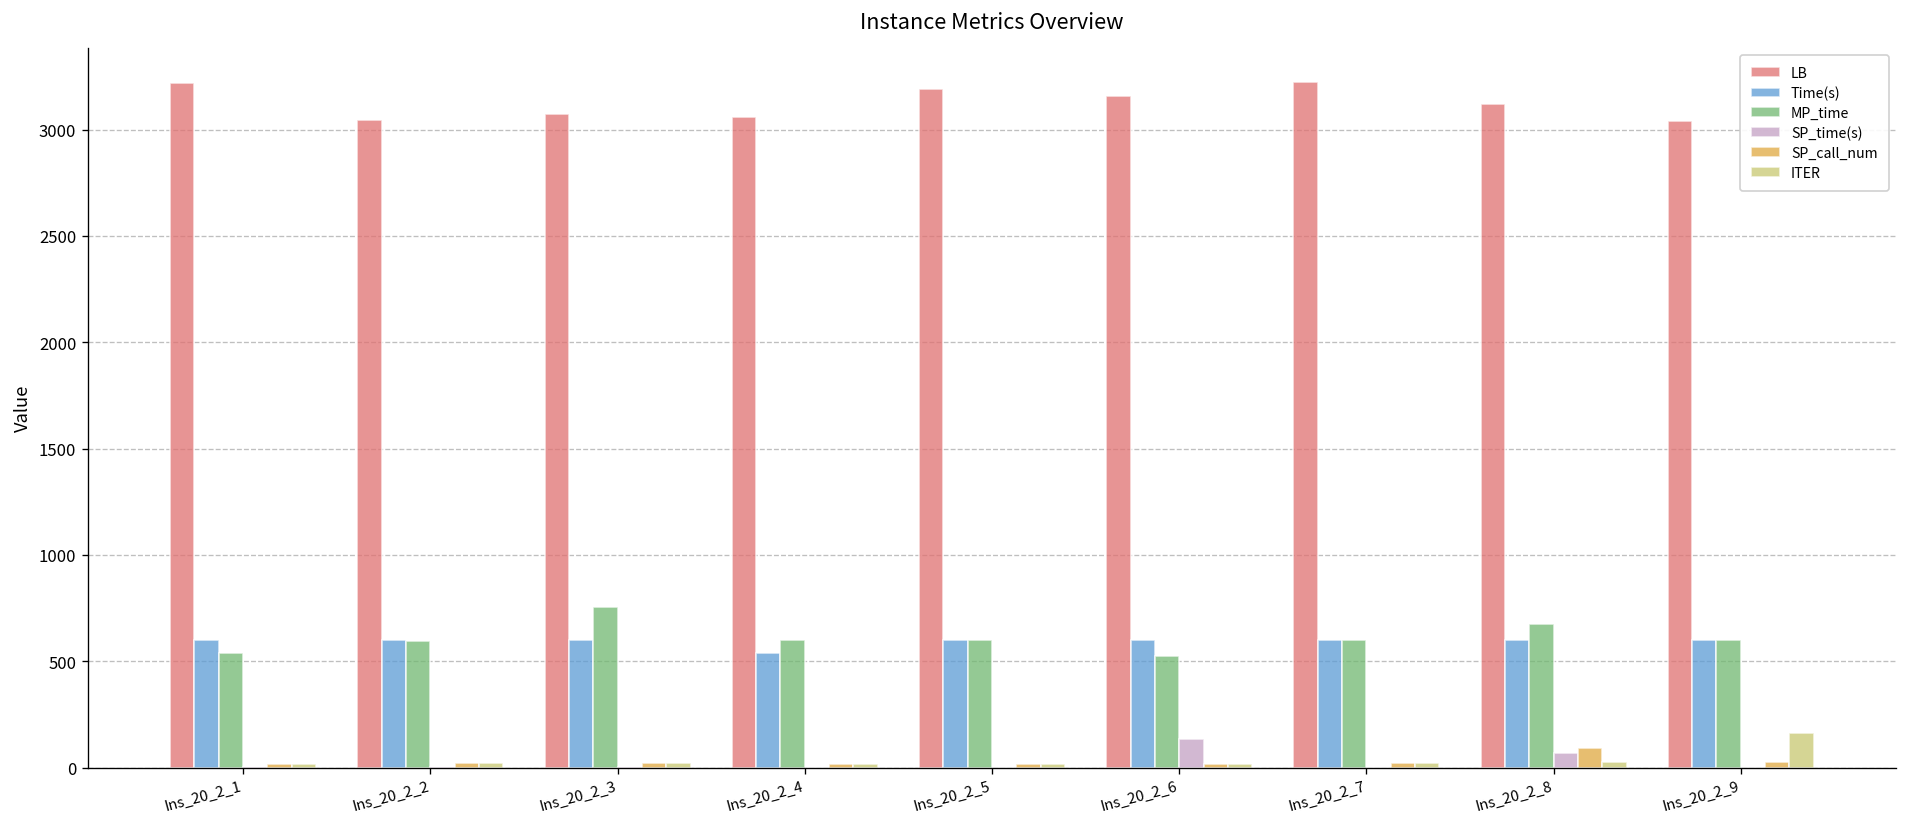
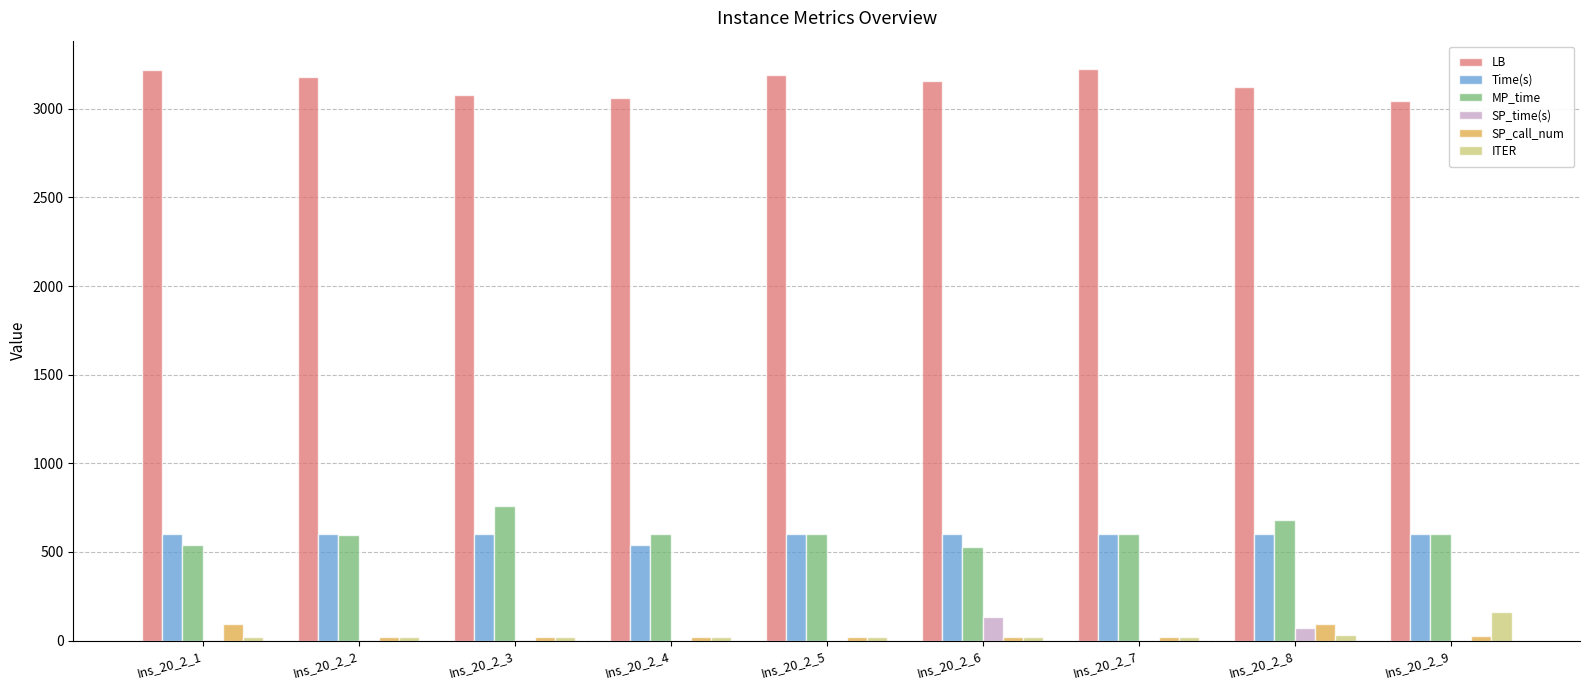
  {
    "LB": {
      "Ins_20_2_1": 3220,
-     "Ins_20_2_2": 3040,
+     "Ins_20_2_2": 3180,
      "Ins_20_2_3": 3080,
      "Ins_20_2_4": 3060,
      "Ins_20_2_5": 3190,
      "Ins_20_2_6": 3160,
      "Ins_20_2_7": 3220,
      "Ins_20_2_8": 3120,
      "Ins_20_2_9": 3040
    },
    "Time(s)": {
      "Ins_20_2_1": 600,
      "Ins_20_2_2": 600,
      "Ins_20_2_3": 600,
      "Ins_20_2_4": 540,
      "Ins_20_2_5": 600,
      "Ins_20_2_6": 600,
      "Ins_20_2_7": 600,
      "Ins_20_2_8": 600,
      "Ins_20_2_9": 600
    },
    "MP_time": {
      "Ins_20_2_1": 540,
      "Ins_20_2_2": 600,
      "Ins_20_2_3": 760,
      "Ins_20_2_4": 600,
      "Ins_20_2_5": 600,
      "Ins_20_2_6": 530,
      "Ins_20_2_7": 600,
      "Ins_20_2_8": 680,
      "Ins_20_2_9": 600
    },
    "SP_time(s)": {
      "Ins_20_2_6": 140,
      "Ins_20_2_8": 70
    },
    "SP_call_num": {
-     "Ins_20_2_1": 20,
+     "Ins_20_2_1": 90,
      "Ins_20_2_2": 20,
      "Ins_20_2_3": 20,
      "Ins_20_2_4": 20,
      "Ins_20_2_5": 20,
      "Ins_20_2_6": 20,
      "Ins_20_2_7": 20,
      "Ins_20_2_8": 90,
      "Ins_20_2_9": 30
    },
    "ITER": {
      "Ins_20_2_1": 20,
      "Ins_20_2_2": 20,
      "Ins_20_2_3": 20,
      "Ins_20_2_4": 20,
      "Ins_20_2_5": 20,
      "Ins_20_2_6": 20,
      "Ins_20_2_7": 20,
      "Ins_20_2_8": 30,
      "Ins_20_2_9": 160
    }
  }
